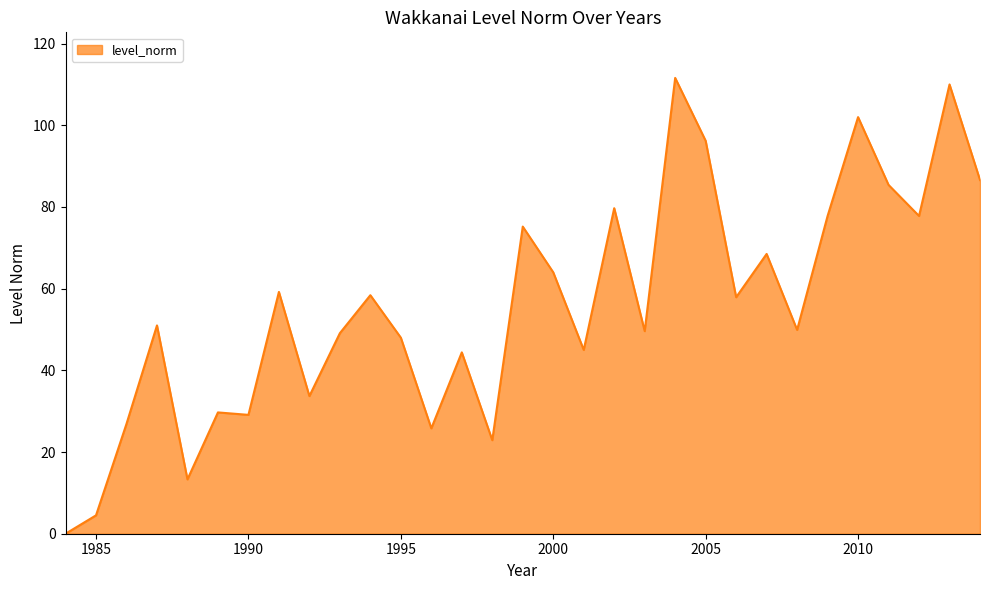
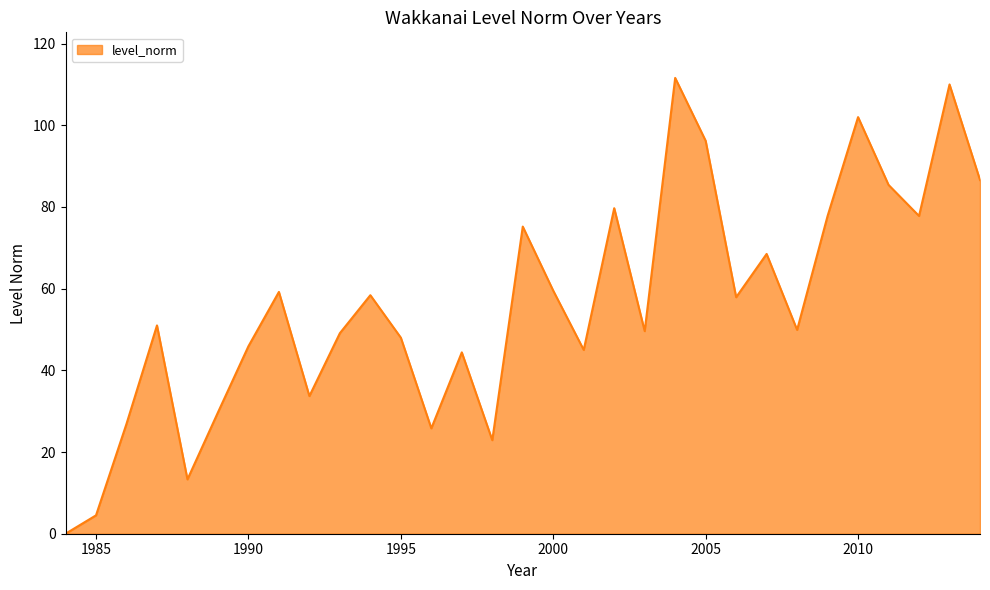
  {
    "1985": 5,
-   "1990": 29,
+   "1990": 46,
    "1995": 48,
-   "2000": 64,
+   "2000": 60,
    "2005": 96,
    "2010": 102
  }
